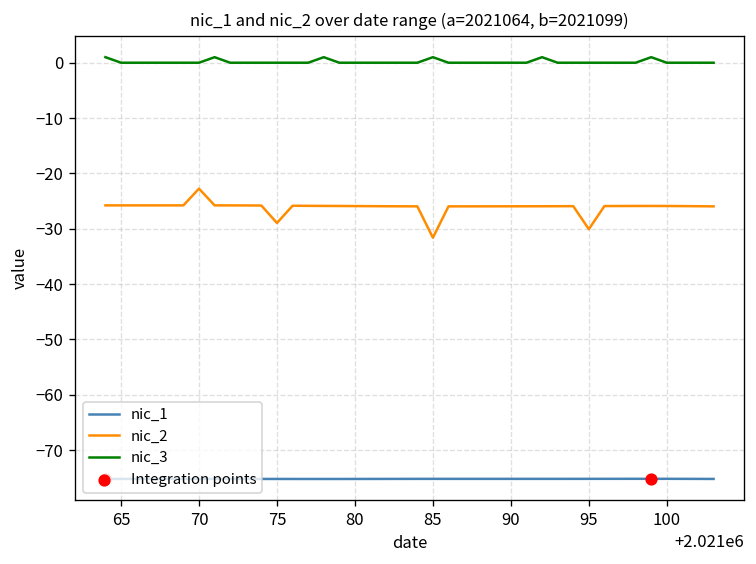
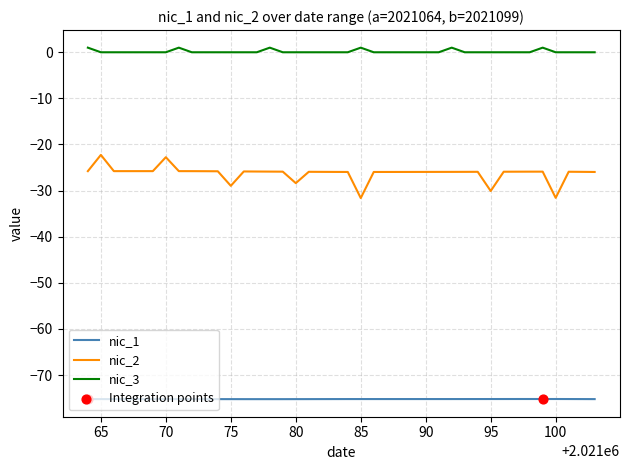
  {
    "nic_1": {
      "75": -75,
      "80": -75,
      "85": -75,
      "90": -75,
      "95": -75,
      "100": -75
    },
    "nic_2": {
-     "65": -26,
+     "65": -22,
      "70": -23,
      "75": -29,
-     "80": -26,
+     "80": -28,
      "85": -32,
      "90": -26,
      "95": -30,
-     "100": -26
+     "100": -32
    },
    "nic_3": {
      "65": 0,
      "70": 0,
      "75": 0,
      "80": 0,
      "85": 1,
      "90": 0,
      "95": 0,
      "100": 0
    }
  }
